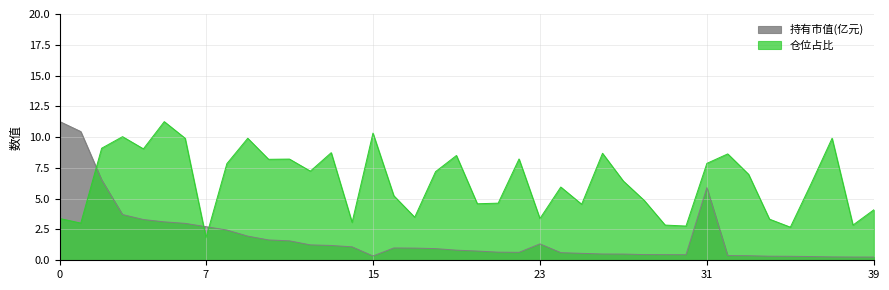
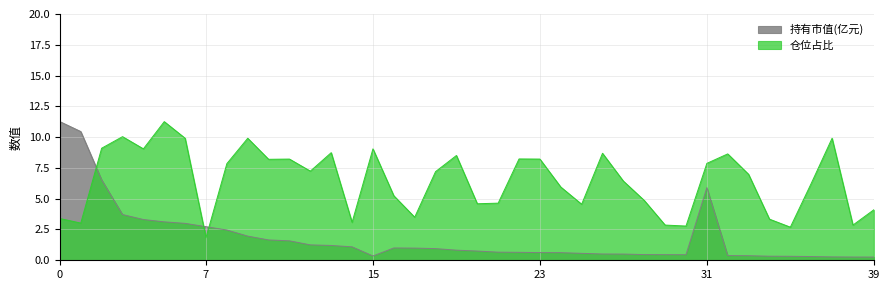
  {
    "持有市值(亿元)": {
      "0": 11.3,
      "7": 2.7,
      "15": 0.4,
-     "23": 1.3,
+     "23": 0.6,
      "31": 5.9,
      "39": 0.3
    },
    "仓位占比": {
      "0": 3.4,
      "7": 1.8,
-     "15": 10.3,
-     "23": 3.4,
+     "15": 9.1,
+     "23": 8.2,
      "31": 7.9,
      "39": 4.1
    }
  }
